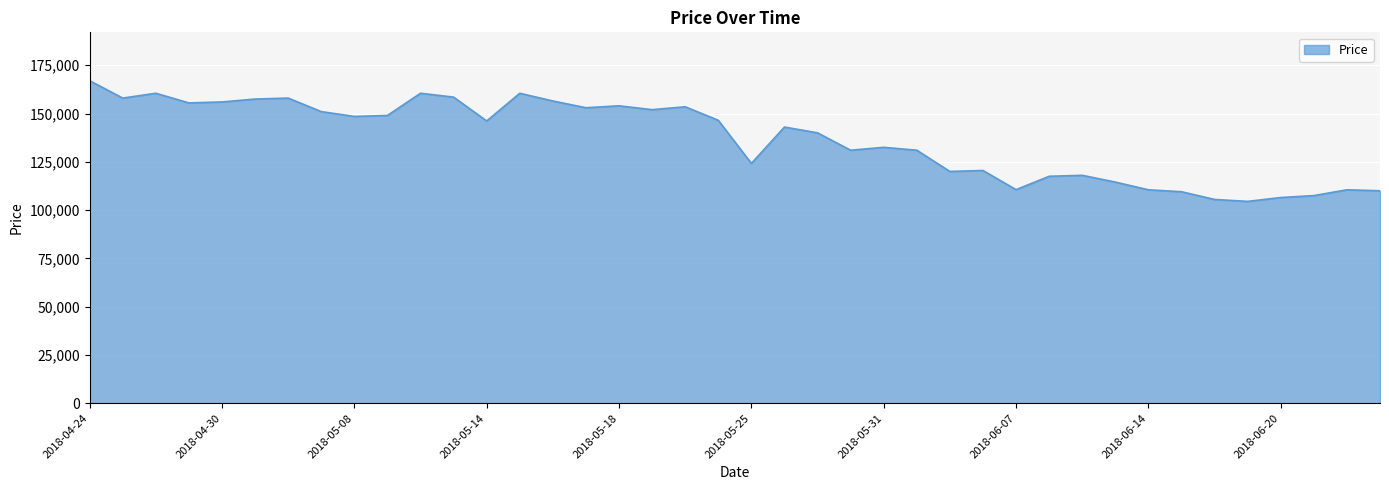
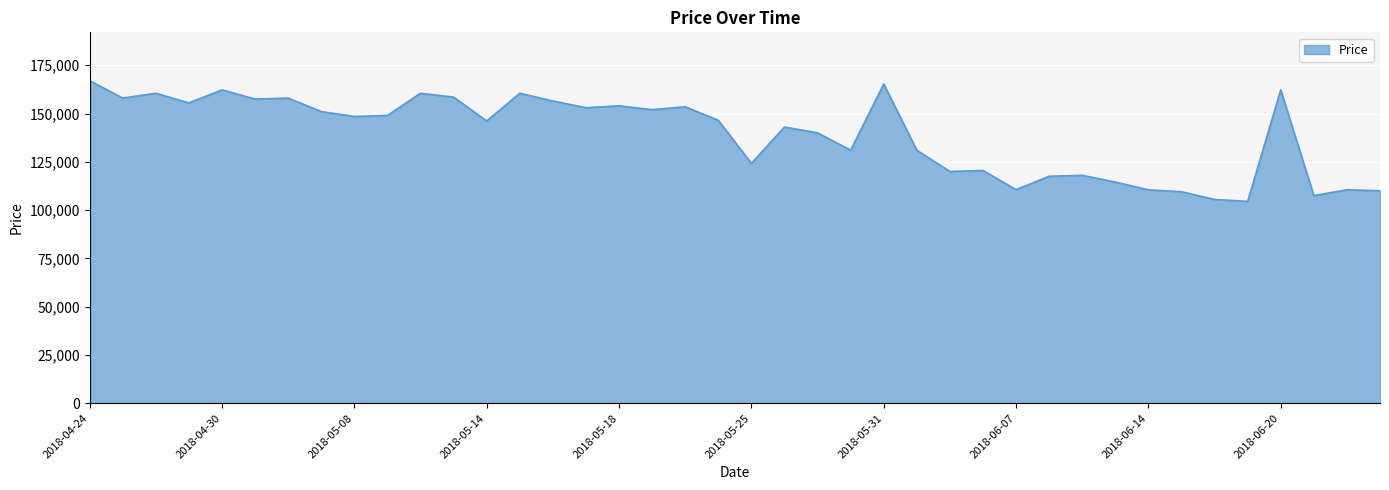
  {
    "2018-04-24": "167,000",
-   "2018-04-30": "156,000",
+   "2018-04-30": "162,000",
    "2018-05-08": "149,000",
    "2018-05-14": "146,000",
    "2018-05-18": "154,000",
    "2018-05-25": "124,000",
-   "2018-05-31": "133,000",
+   "2018-05-31": "165,000",
    "2018-06-07": "111,000",
    "2018-06-14": "111,000",
-   "2018-06-20": "107,000"
+   "2018-06-20": "162,000"
  }
